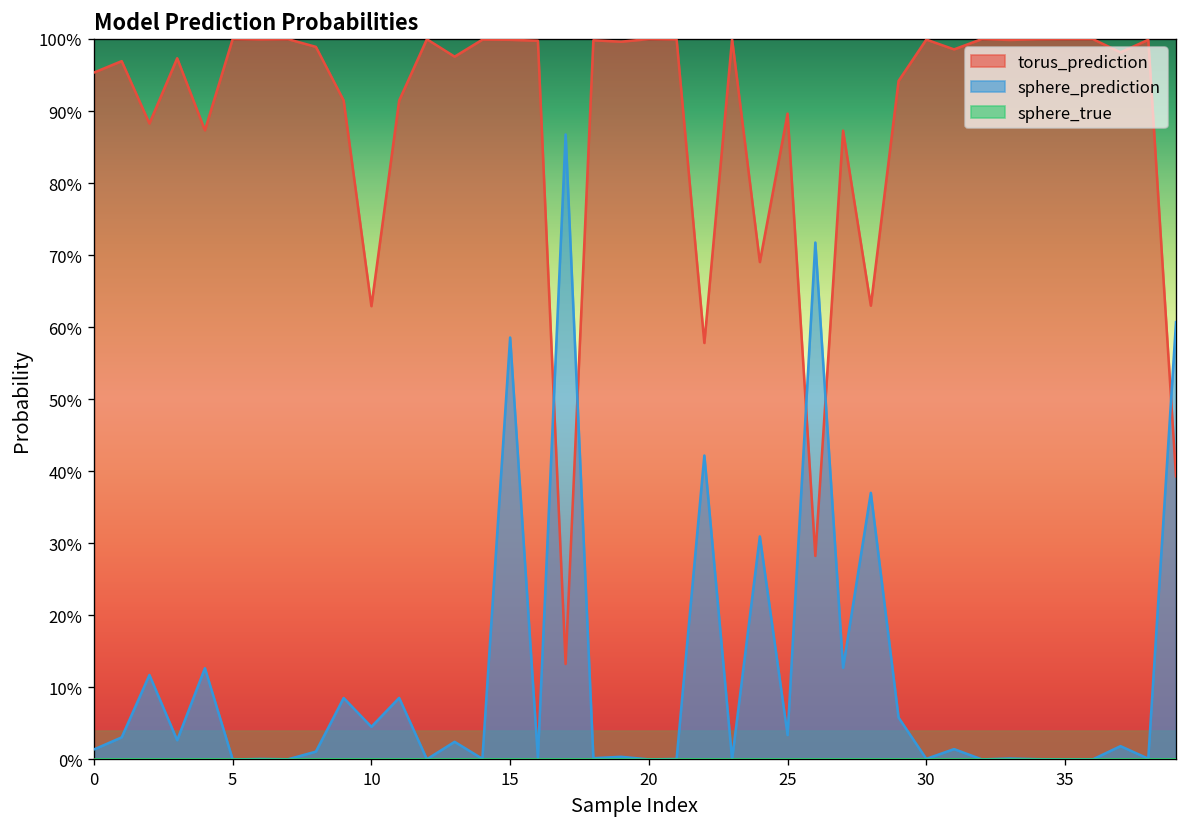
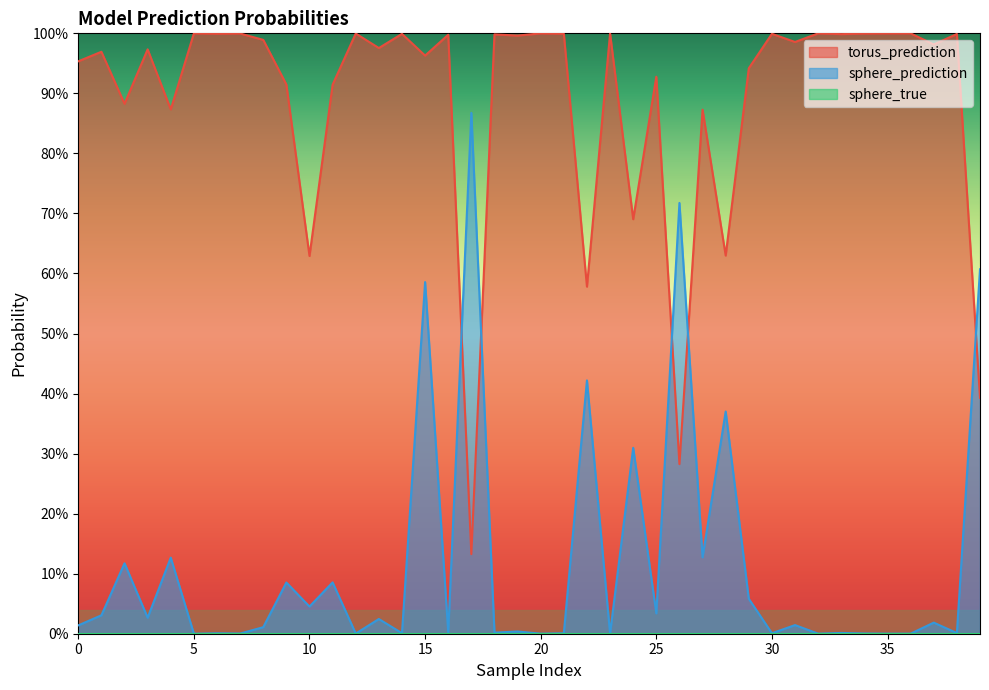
  {
    "torus_prediction": {
      "0": "95%",
      "5": "100%",
      "10": "63%",
-     "15": "100%",
+     "15": "96%",
      "20": "100%",
-     "25": "90%",
+     "25": "93%",
      "30": "100%",
      "35": "100%"
    },
    "sphere_prediction": {
      "10": "5%",
      "15": "59%"
    }
  }
